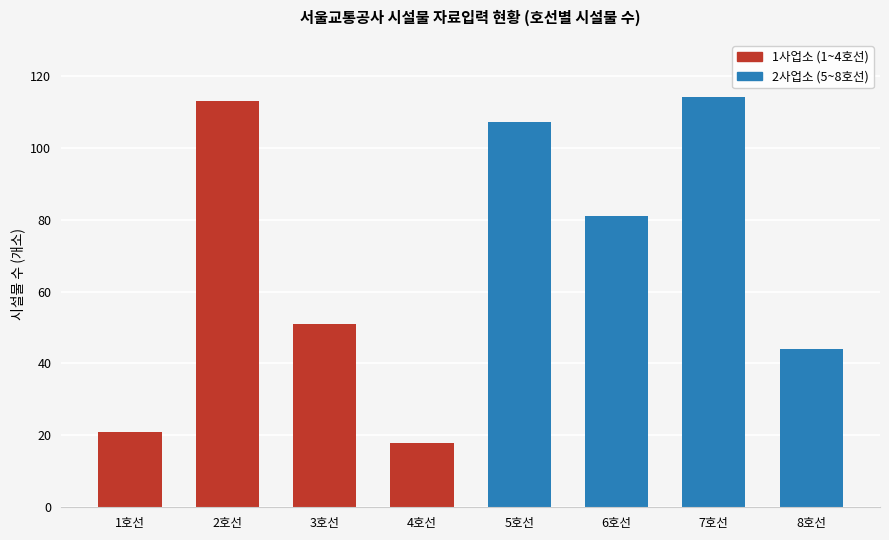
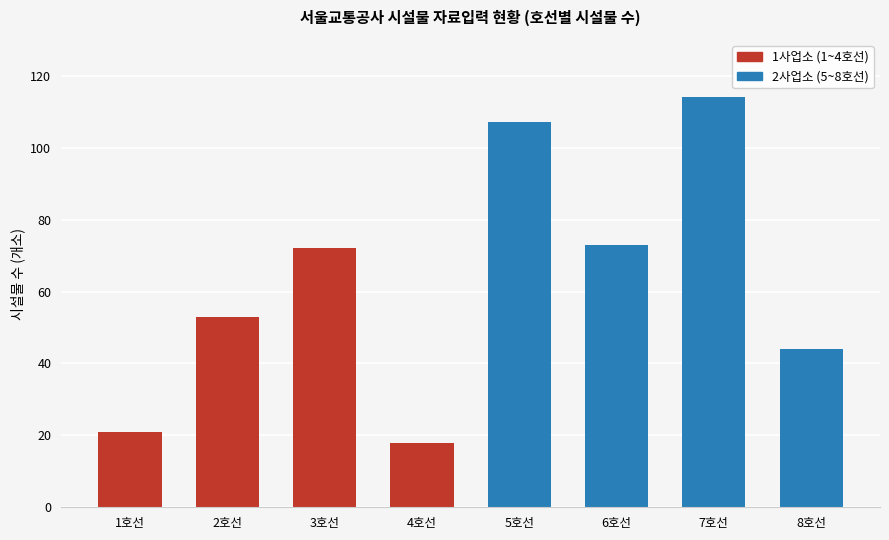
  {
    "1호선": 21,
-   "2호선": 113,
-   "3호선": 51,
+   "2호선": 53,
+   "3호선": 72,
    "4호선": 18,
    "5호선": 107,
-   "6호선": 81,
+   "6호선": 73,
    "7호선": 114,
    "8호선": 44
  }
